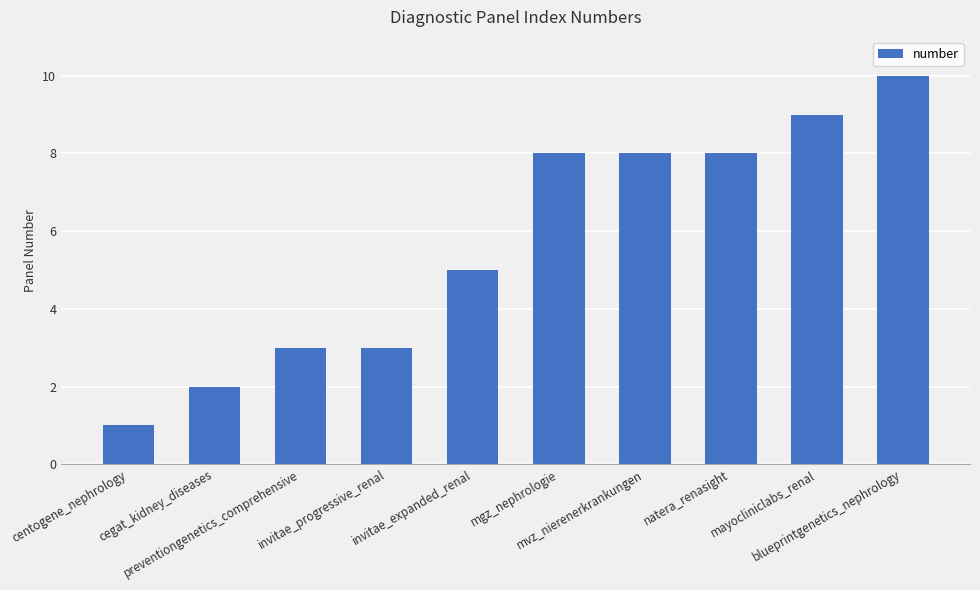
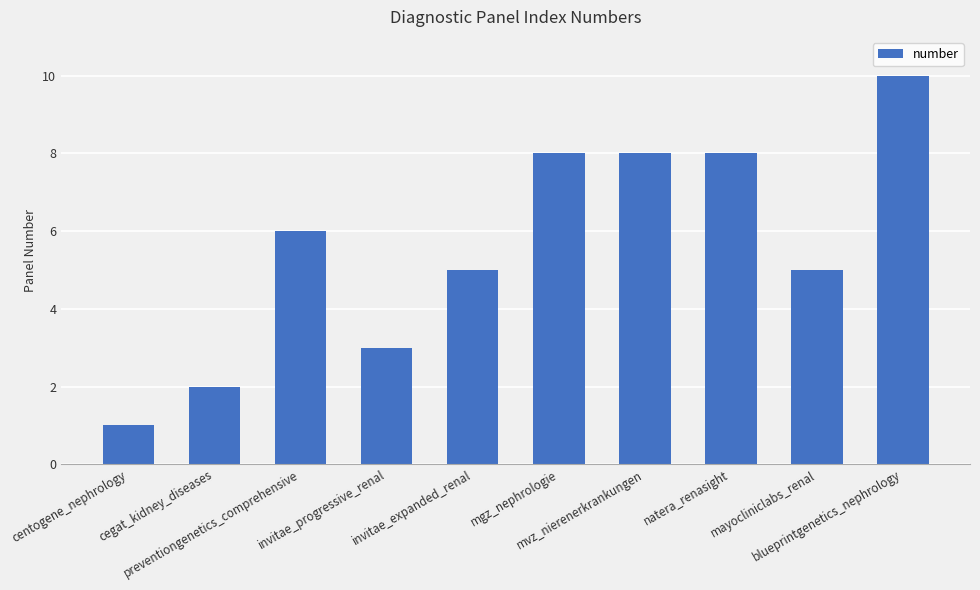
  {
    "centogene_nephrology": 1,
    "cegat_kidney_diseases": 2,
-   "preventiongenetics_comprehensive": 3,
+   "preventiongenetics_comprehensive": 6,
    "invitae_progressive_renal": 3,
    "invitae_expanded_renal": 5,
    "mgz_nephrologie": 8,
    "mvz_nierenerkrankungen": 8,
    "natera_renasight": 8,
-   "mayocliniclabs_renal": 9,
+   "mayocliniclabs_renal": 5,
    "blueprintgenetics_nephrology": 10
  }
